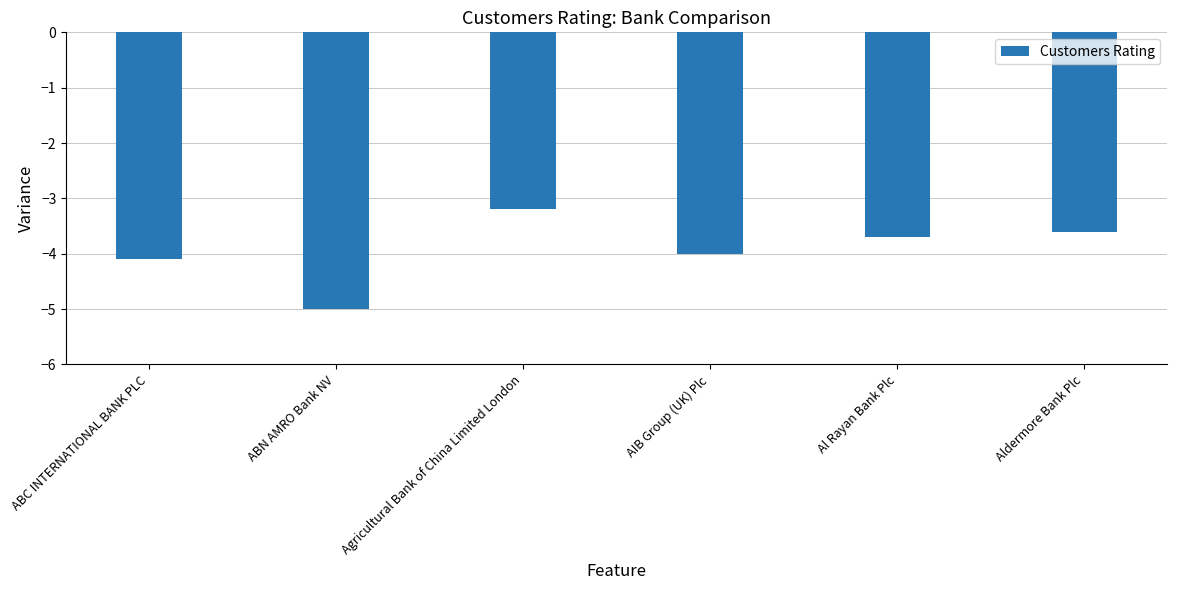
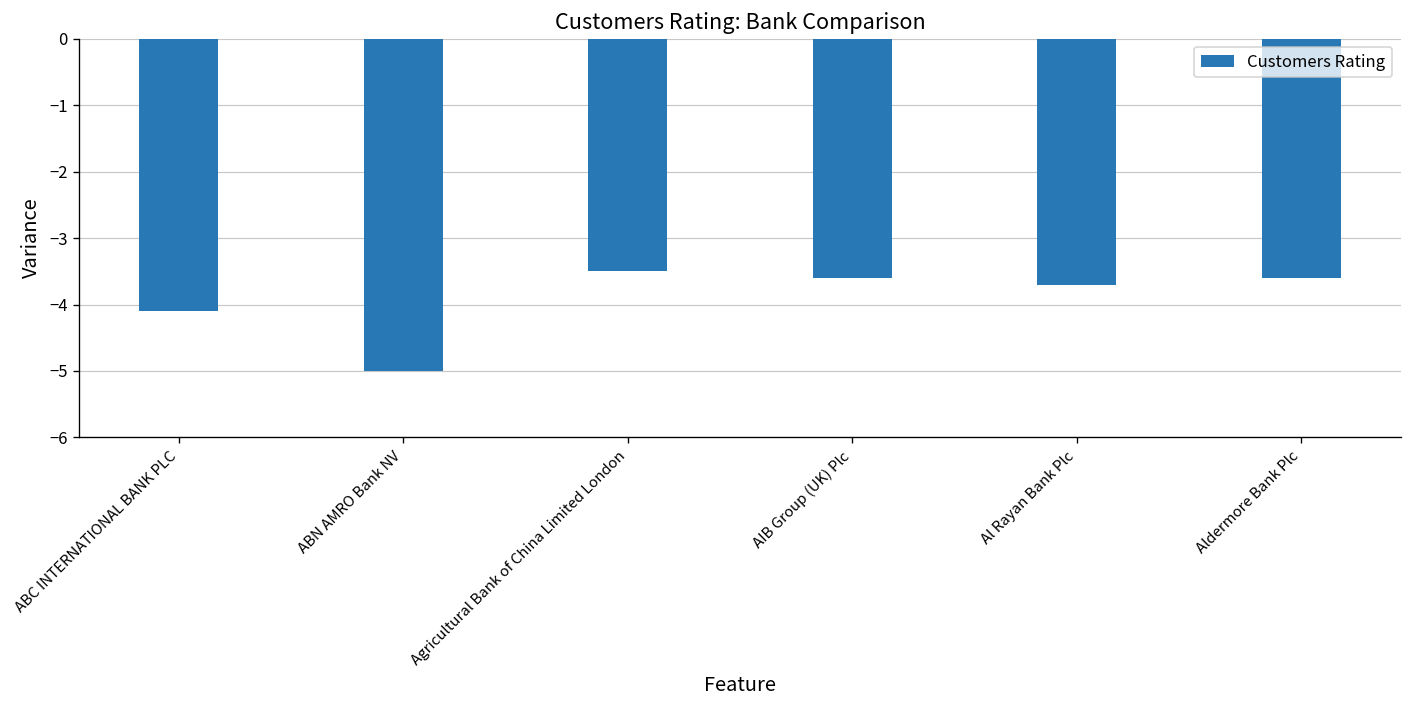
  {
    "ABC INTERNATIONAL BANK PLC": -4.1,
    "ABN AMRO Bank NV": -5.0,
-   "Agricultural Bank of China Limited London": -3.2,
-   "AIB Group (UK) Plc": -4.0,
+   "Agricultural Bank of China Limited London": -3.5,
+   "AIB Group (UK) Plc": -3.6,
    "Al Rayan Bank Plc": -3.7,
    "Aldermore Bank Plc": -3.6
  }
